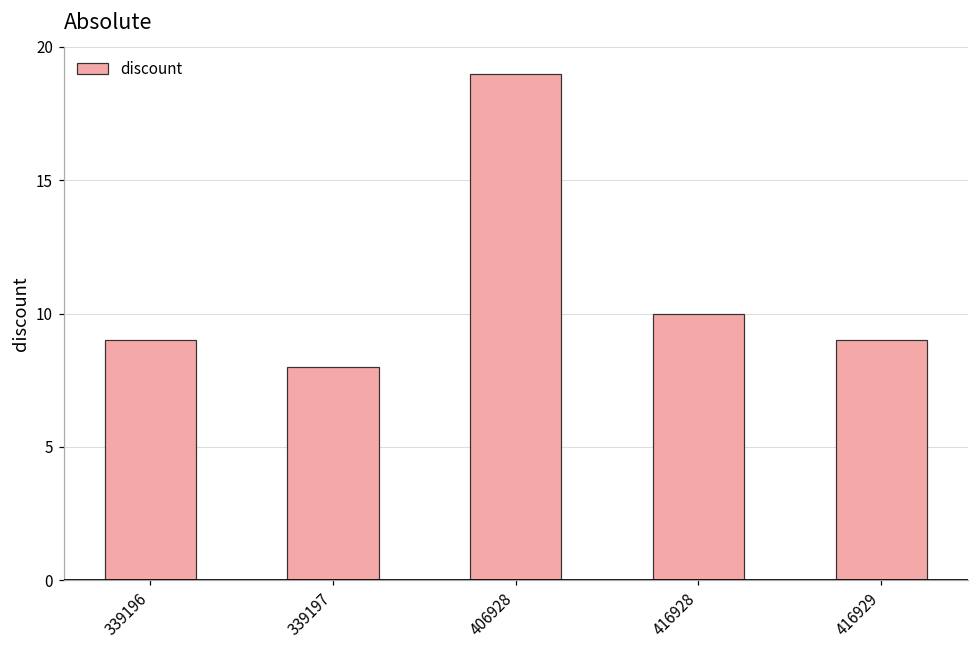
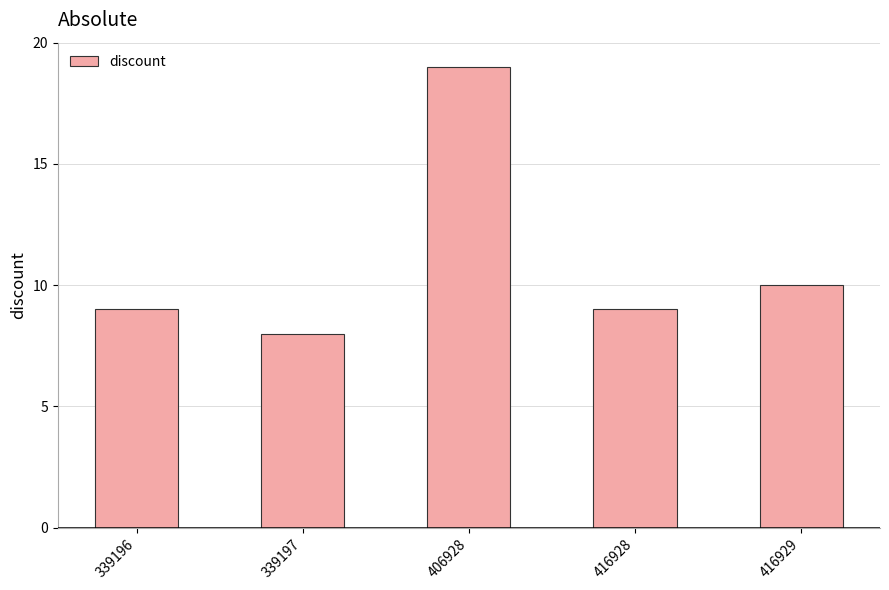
  {
    "339196": 9,
    "339197": 8,
    "406928": 19,
-   "416928": 10,
-   "416929": 9
+   "416928": 9,
+   "416929": 10
  }
